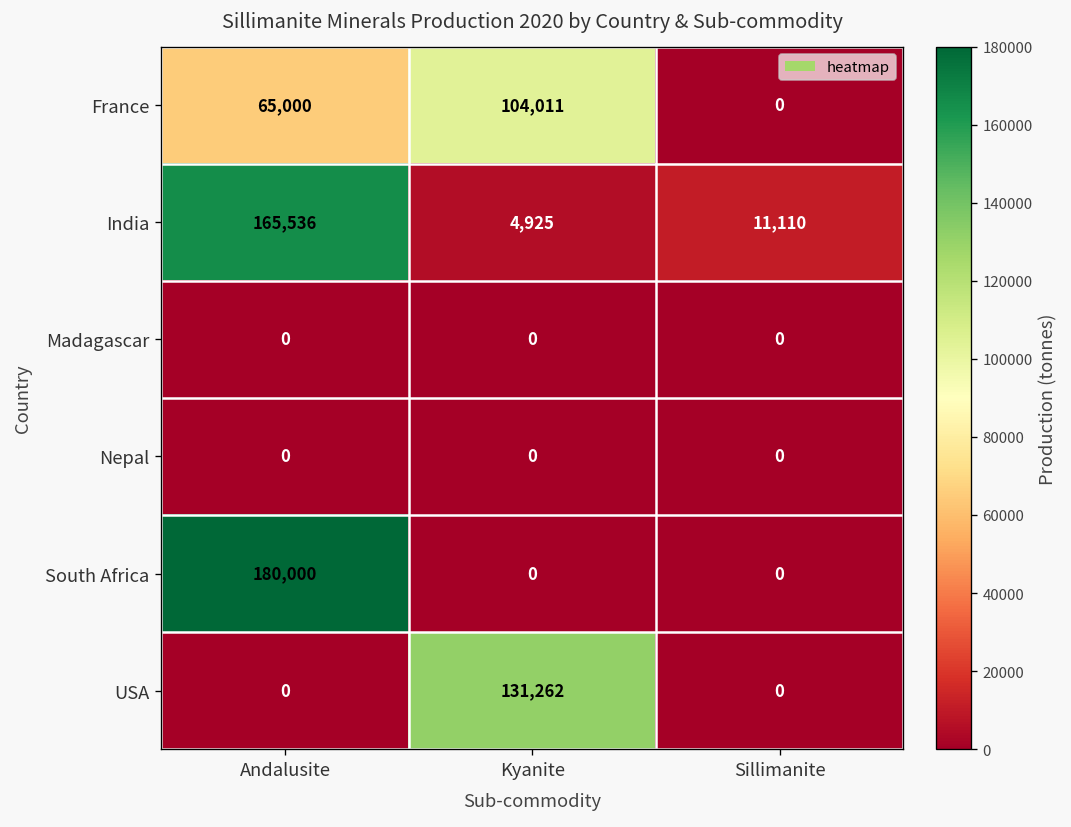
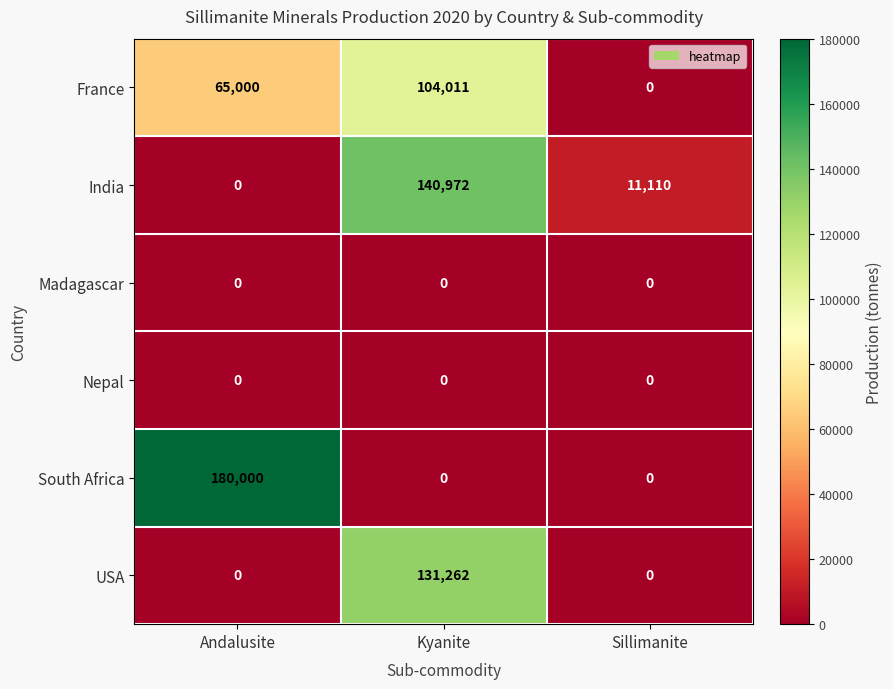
  {
    "France": {
      "Andalusite": "65,000",
      "Kyanite": "104,011",
      "Sillimanite": "0"
    },
    "India": {
-     "Andalusite": "165,536",
-     "Kyanite": "4,925",
+     "Andalusite": "0",
+     "Kyanite": "140,972",
      "Sillimanite": "11,110"
    },
    "Madagascar": {
      "Andalusite": "0",
      "Kyanite": "0",
      "Sillimanite": "0"
    },
    "Nepal": {
      "Andalusite": "0",
      "Kyanite": "0",
      "Sillimanite": "0"
    },
    "South Africa": {
      "Andalusite": "180,000",
      "Kyanite": "0",
      "Sillimanite": "0"
    },
    "USA": {
      "Andalusite": "0",
      "Kyanite": "131,262",
      "Sillimanite": "0"
    }
  }
